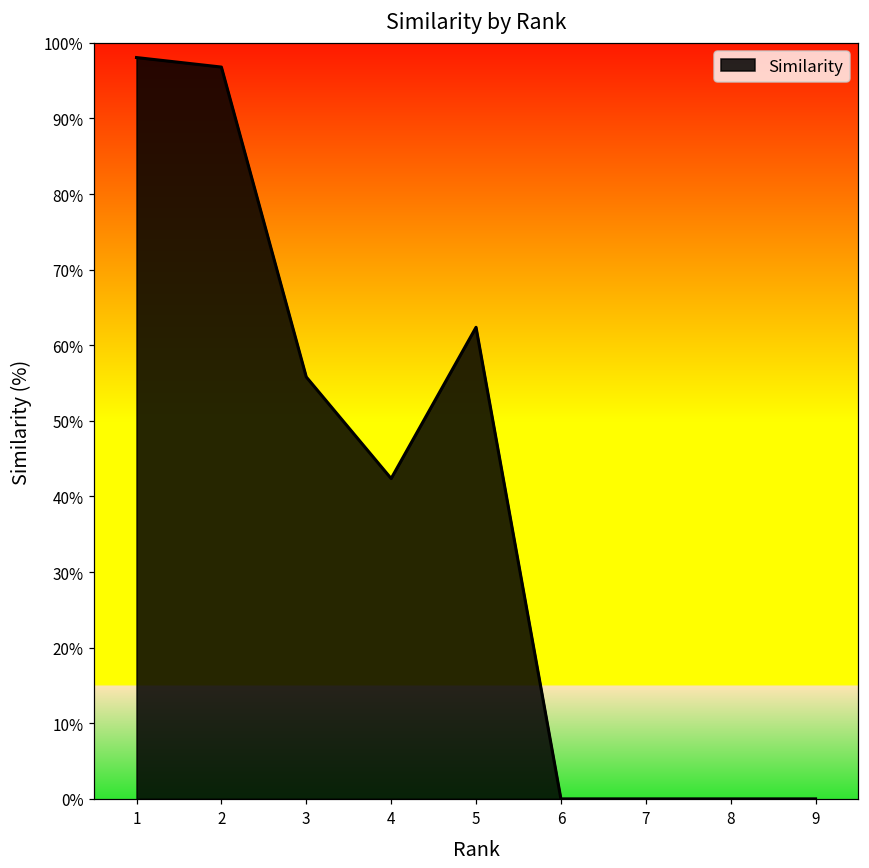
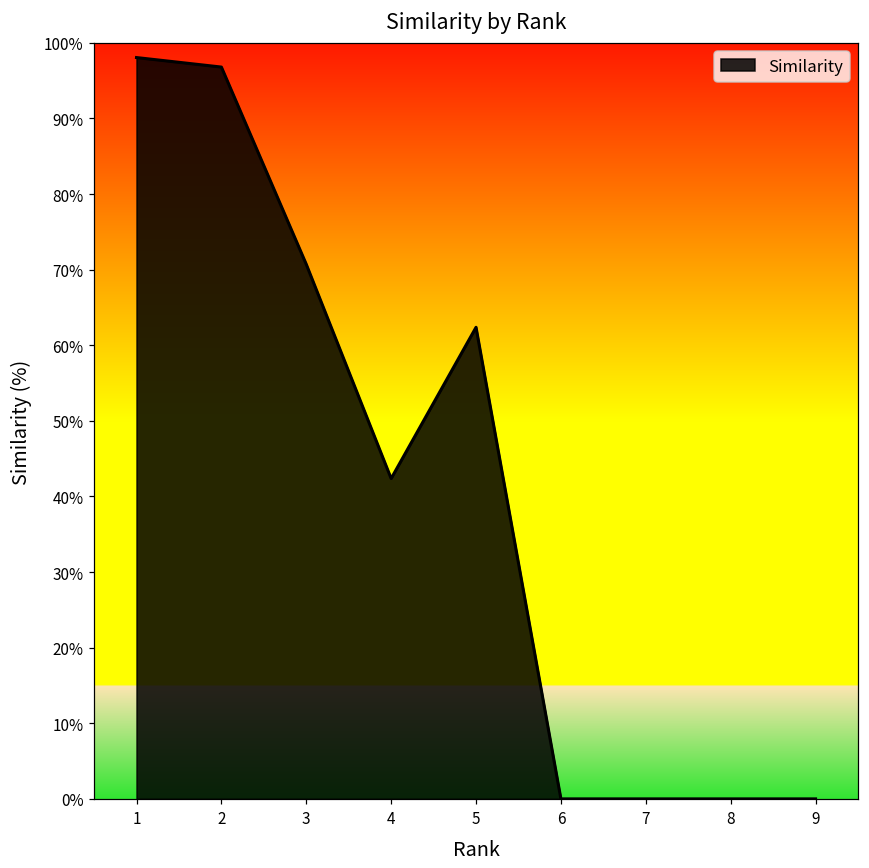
  {
    "1": "98%",
    "2": "97%",
-   "3": "56%",
+   "3": "71%",
    "4": "42%",
    "5": "62%",
    "6": "0%",
    "7": "0%",
    "8": "0%",
    "9": "0%"
  }
